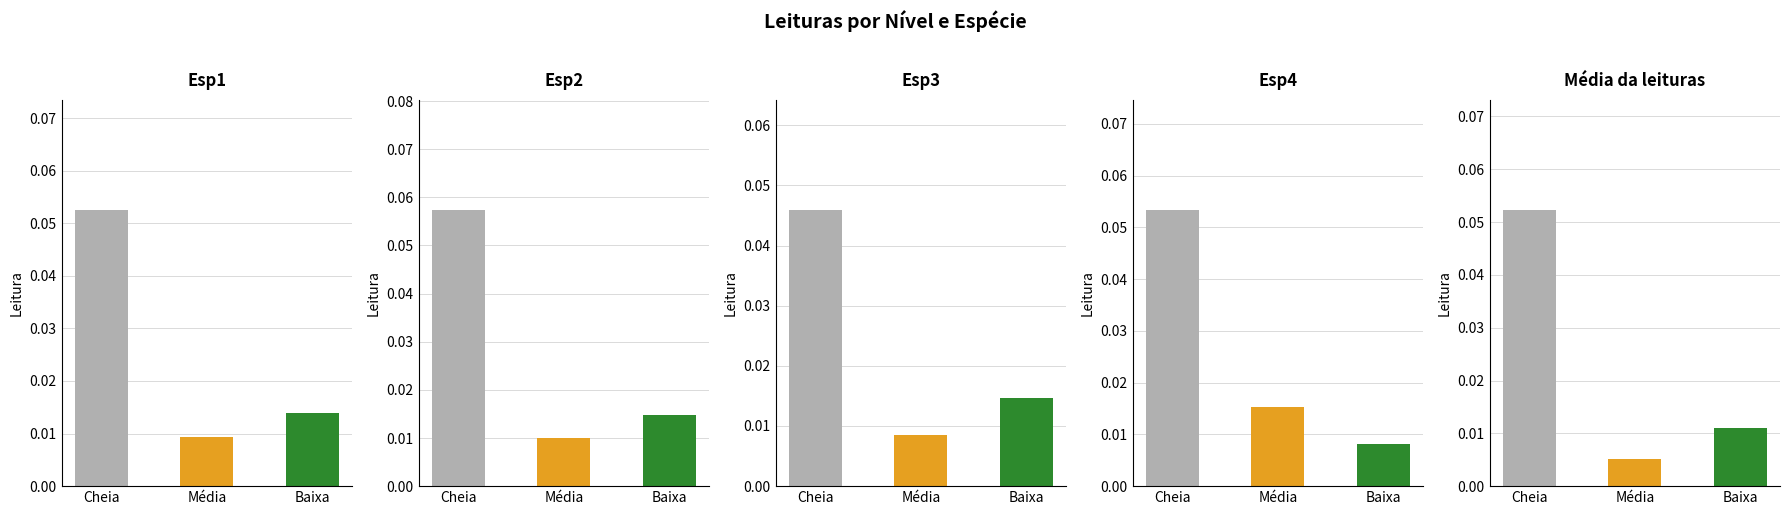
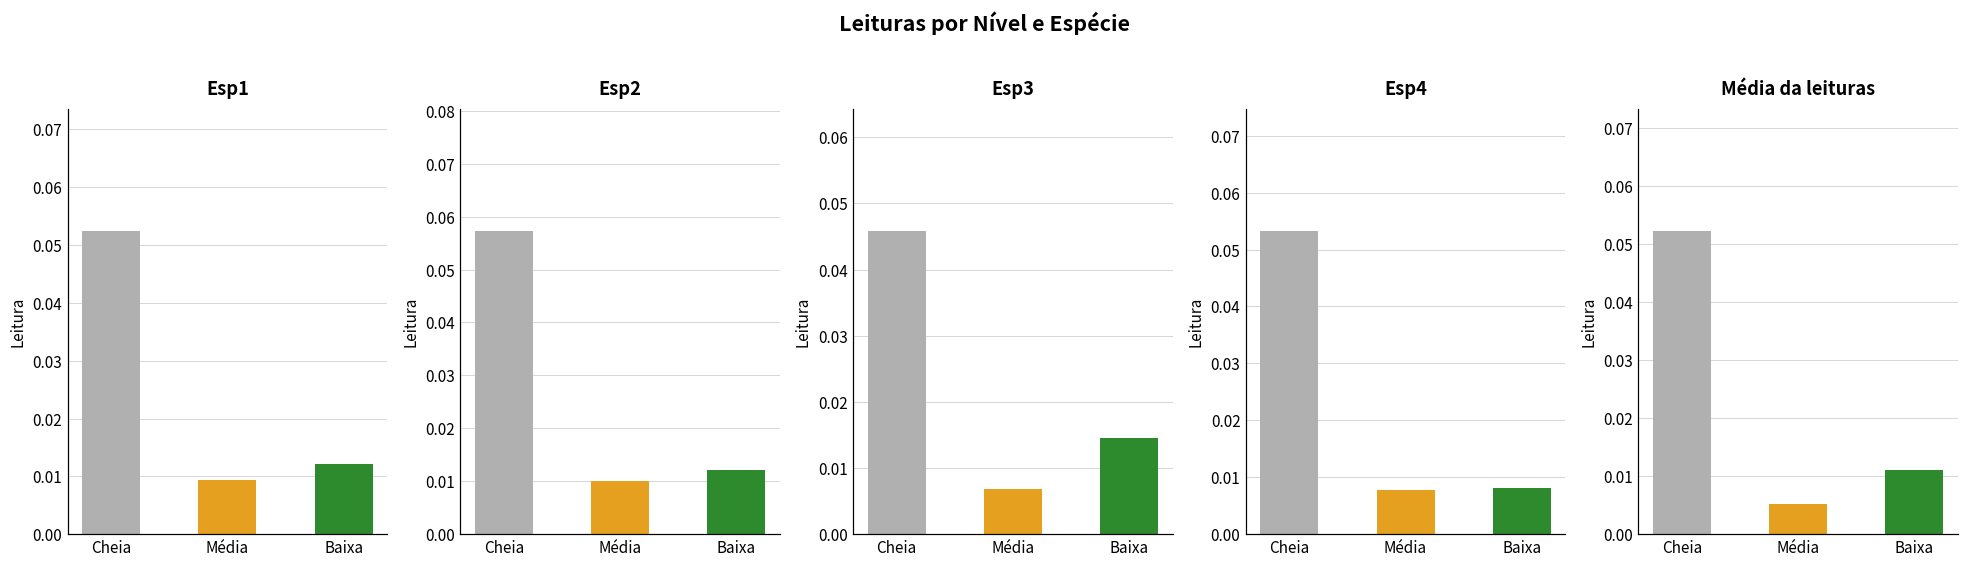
  {
    "Esp1": {
      "Cheia": 0.052,
      "Média": 0.009,
-     "Baixa": 0.014
+     "Baixa": 0.012
    },
    "Esp2": {
      "Cheia": 0.057,
      "Média": 0.010,
-     "Baixa": 0.015
+     "Baixa": 0.012
    },
    "Esp3": {
      "Cheia": 0.046,
-     "Média": 0.009,
+     "Média": 0.007,
      "Baixa": 0.015
    },
    "Esp4": {
      "Cheia": 0.053,
-     "Média": 0.015,
+     "Média": 0.008,
      "Baixa": 0.008
    },
    "Média da leituras": {
      "Cheia": 0.052,
      "Média": 0.005,
      "Baixa": 0.011
    }
  }
